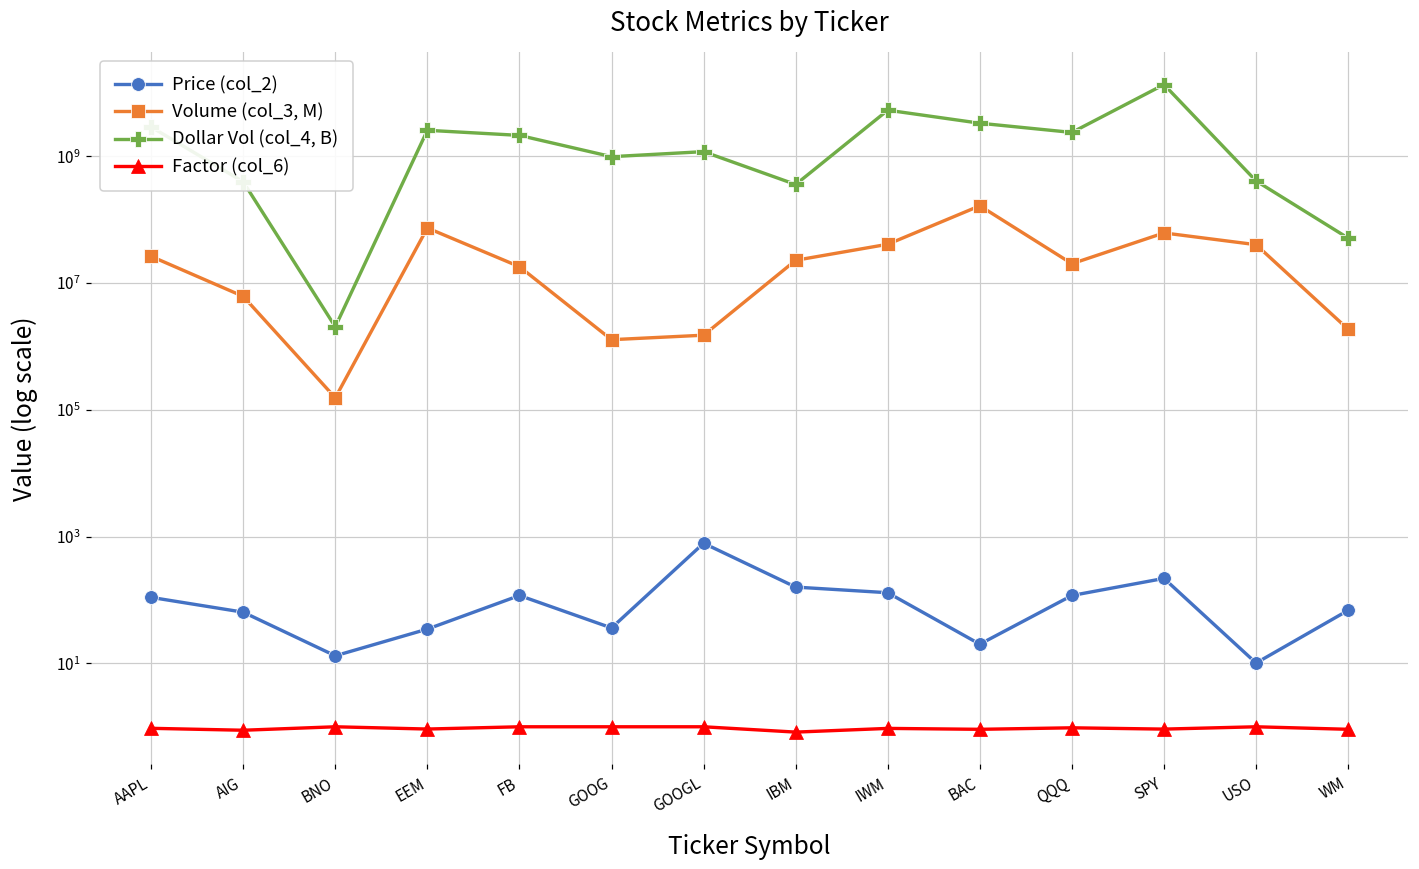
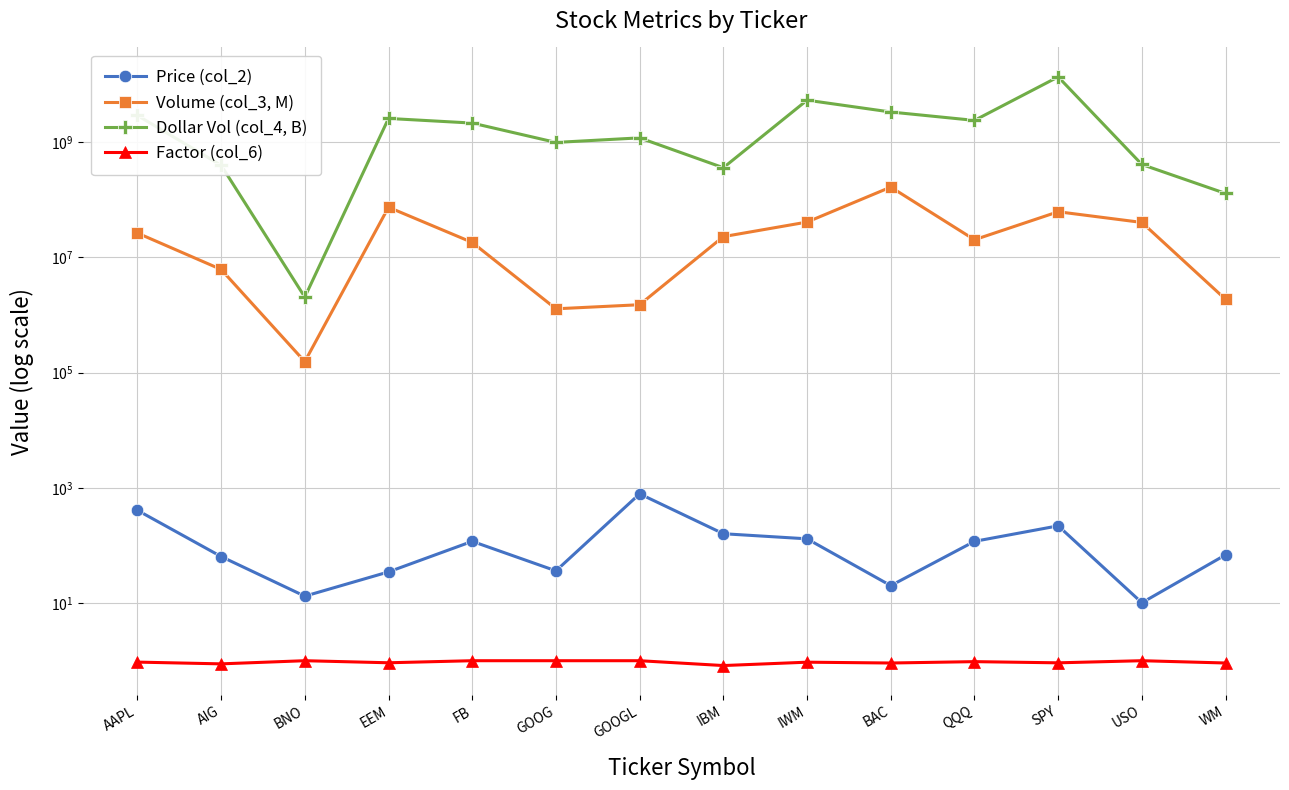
  {
    "Price (col_2)": {
-     "AAPL": 110,
+     "AAPL": 400,
      "AIG": 60,
      "BNO": 13,
      "EEM": 30,
      "FB": 120,
      "GOOG": 40,
      "GOOGL": 800,
      "IBM": 160,
      "IWM": 130,
      "BAC": 20,
      "QQQ": 120,
      "SPY": 220,
      "USO": 10,
      "WM": 70
    },
    "Volume (col_3, M)": {
      "AAPL": 30000000,
      "AIG": 6000000,
      "BNO": 150000,
      "EEM": 70000000,
      "FB": 18000000,
      "GOOG": 1300000,
      "GOOGL": 1500000,
      "IBM": 23000000,
      "IWM": 40000000,
      "BAC": 170000000,
      "QQQ": 20000000,
      "SPY": 60000000,
      "USO": 40000000,
      "WM": 1900000
    },
    "Dollar Vol (col_4, B)": {
      "BNO": 2000000,
      "EEM": 3000000000,
      "FB": 2100000000,
      "GOOG": 1000000000,
      "GOOGL": 1200000000,
      "IBM": 400000000,
      "IWM": 5000000000,
      "BAC": 3000000000,
      "QQQ": 2400000000,
      "SPY": 14000000000,
      "USO": 400000000,
-     "WM": 50000000
+     "WM": 130000000
    },
    "Factor (col_6)": {
      "AAPL": 1,
      "AIG": 0.9,
      "BNO": 1,
      "EEM": 1,
      "FB": 1,
      "GOOG": 1,
      "GOOGL": 1,
      "IBM": 0.8,
      "IWM": 1,
      "BAC": 1,
      "QQQ": 1,
      "SPY": 1,
      "USO": 1,
      "WM": 1
    }
  }
